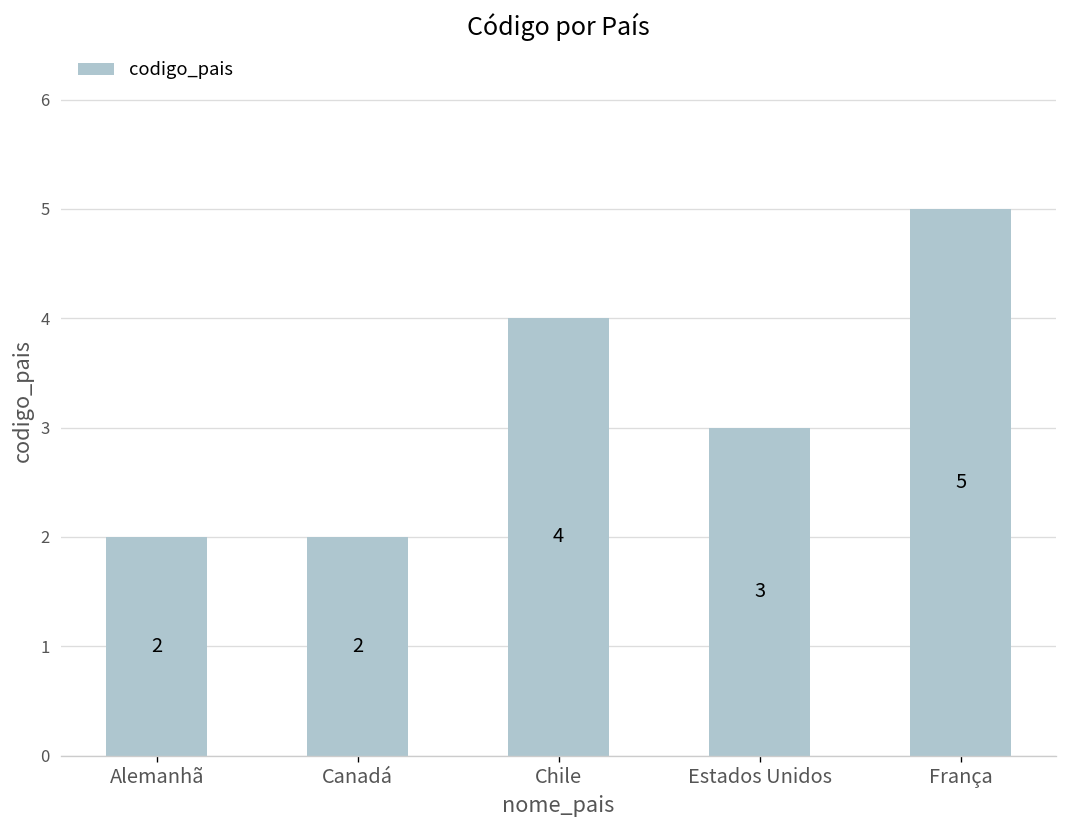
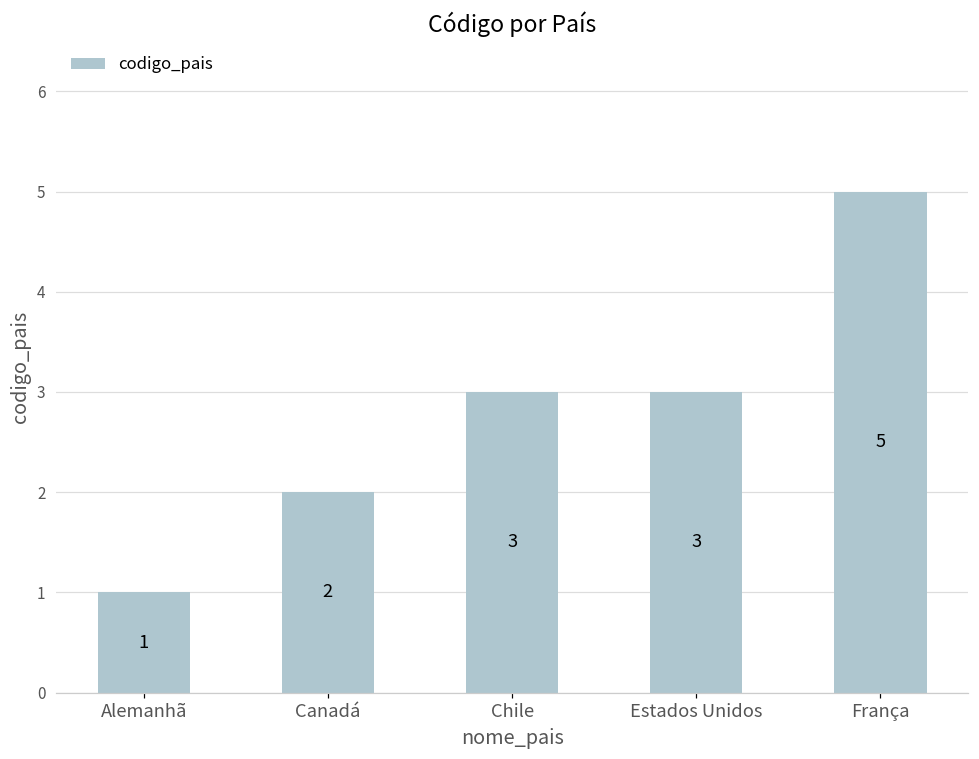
  {
-   "Alemanhã": 2,
+   "Alemanhã": 1,
    "Canadá": 2,
-   "Chile": 4,
+   "Chile": 3,
    "Estados Unidos": 3,
    "França": 5
  }
